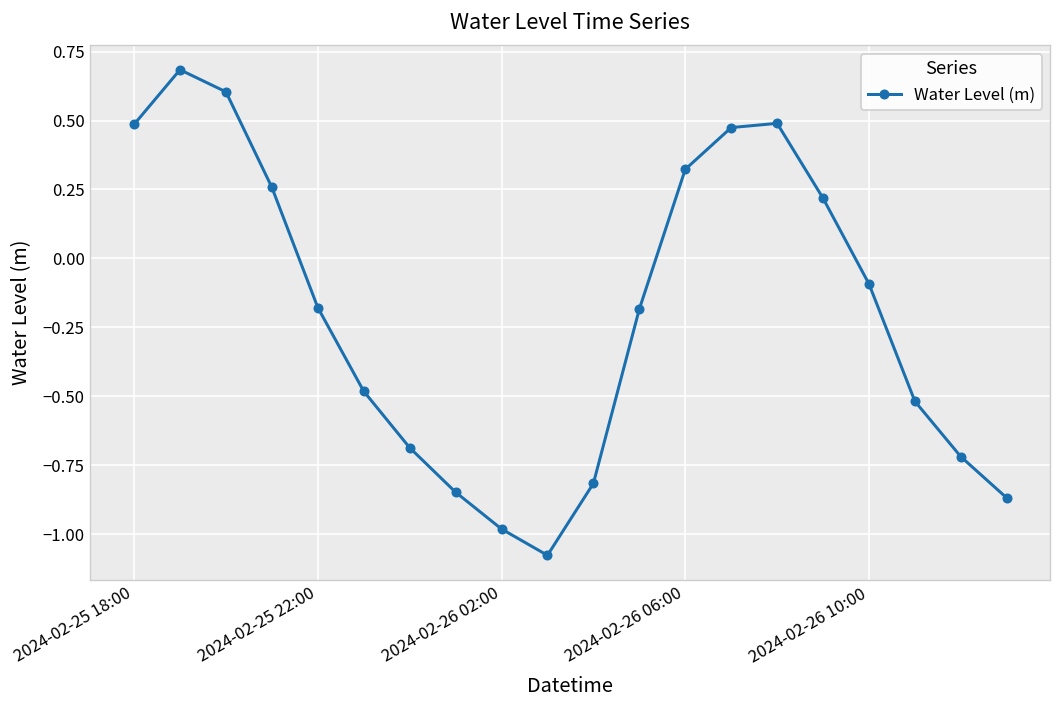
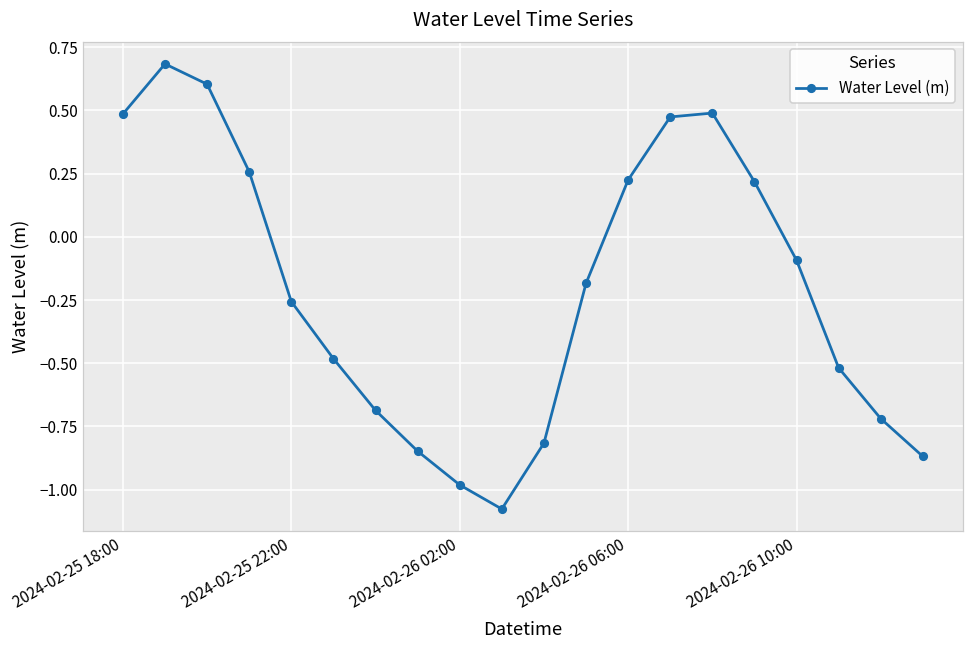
  {
    "2024-02-25 18:00": 0.49,
-   "2024-02-25 22:00": -0.18,
+   "2024-02-25 22:00": -0.26,
    "2024-02-26 02:00": -0.98,
-   "2024-02-26 06:00": 0.32,
+   "2024-02-26 06:00": 0.23,
    "2024-02-26 10:00": -0.09
  }
